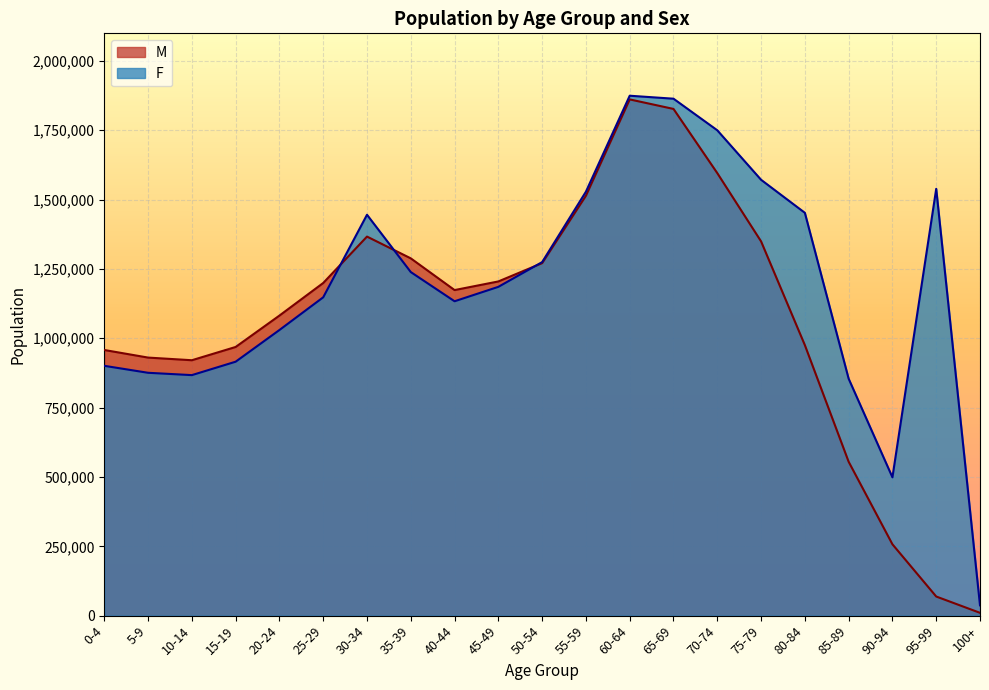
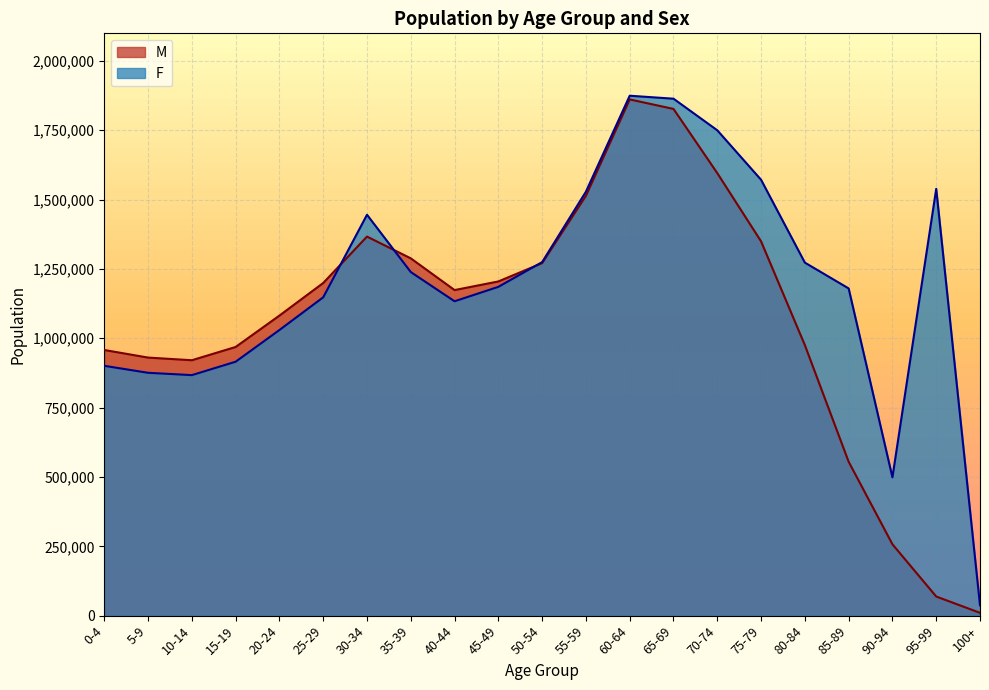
  {
    "M": {
      "0-4": "960,000",
      "5-9": "930,000",
      "10-14": "920,000",
      "15-19": "970,000",
      "20-24": "1,080,000",
      "25-29": "1,200,000",
      "30-34": "1,370,000",
      "35-39": "1,290,000",
      "40-44": "1,170,000",
      "45-49": "1,200,000",
      "55-59": "1,510,000",
      "60-64": "1,860,000",
      "65-69": "1,830,000",
      "70-74": "1,600,000",
      "75-79": "1,350,000",
      "80-84": "980,000",
      "85-89": "550,000",
      "90-94": "260,000",
      "95-99": "70,000",
      "100+": "10,000"
    },
    "F": {
      "0-4": "900,000",
      "5-9": "880,000",
      "10-14": "870,000",
      "15-19": "920,000",
      "20-24": "1,030,000",
      "25-29": "1,150,000",
      "30-34": "1,450,000",
      "35-39": "1,240,000",
      "40-44": "1,130,000",
      "45-49": "1,190,000",
      "55-59": "1,530,000",
      "60-64": "1,870,000",
      "65-69": "1,860,000",
      "70-74": "1,750,000",
      "75-79": "1,570,000",
-     "80-84": "1,450,000",
-     "85-89": "850,000",
+     "80-84": "1,270,000",
+     "85-89": "1,180,000",
      "90-94": "500,000",
      "95-99": "1,540,000",
      "100+": "40,000"
    }
  }
